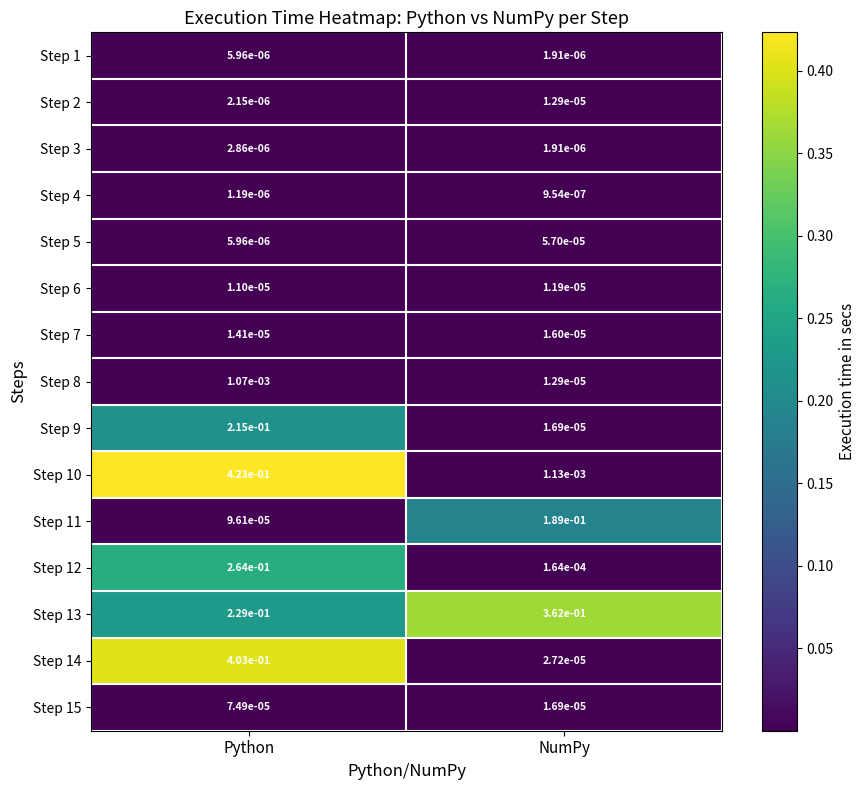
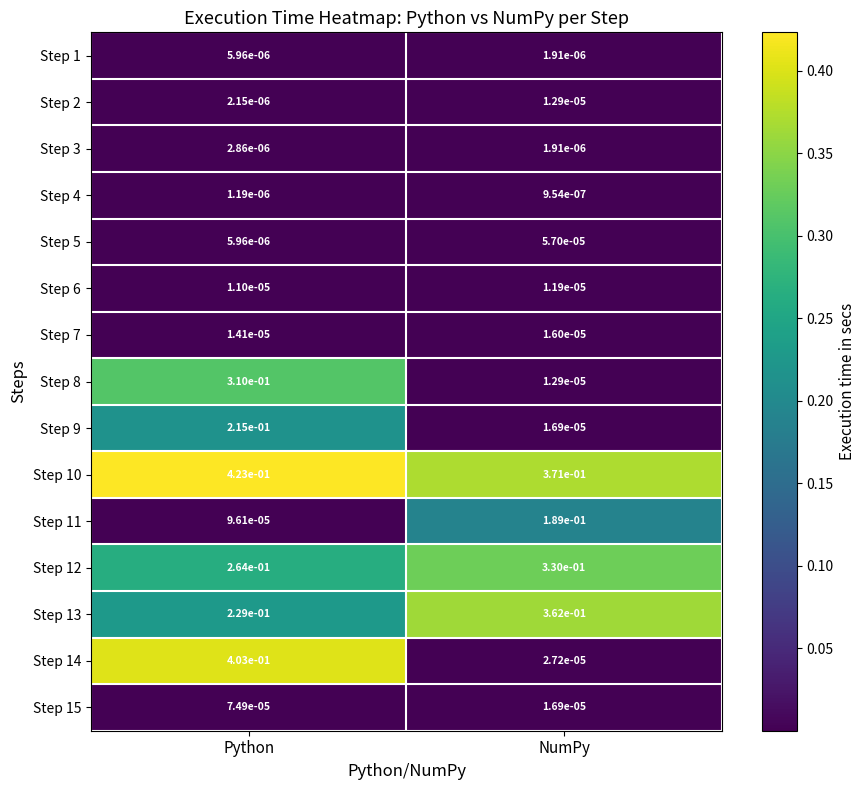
  {
    "Step 1": {
      "Python": "5.96e-06",
      "NumPy": "1.91e-06"
    },
    "Step 2": {
      "Python": "2.15e-06",
      "NumPy": "1.29e-05"
    },
    "Step 3": {
      "Python": "2.86e-06",
      "NumPy": "1.91e-06"
    },
    "Step 4": {
      "Python": "1.19e-06",
      "NumPy": "9.54e-07"
    },
    "Step 5": {
      "Python": "5.96e-06",
      "NumPy": "5.70e-05"
    },
    "Step 6": {
      "Python": "1.10e-05",
      "NumPy": "1.19e-05"
    },
    "Step 7": {
      "Python": "1.41e-05",
      "NumPy": "1.60e-05"
    },
    "Step 8": {
-     "Python": "1.07e-03",
+     "Python": "3.10e-01",
      "NumPy": "1.29e-05"
    },
    "Step 9": {
      "Python": "2.15e-01",
      "NumPy": "1.69e-05"
    },
    "Step 10": {
      "Python": "4.23e-01",
-     "NumPy": "1.13e-03"
+     "NumPy": "3.71e-01"
    },
    "Step 11": {
      "Python": "9.61e-05",
      "NumPy": "1.89e-01"
    },
    "Step 12": {
      "Python": "2.64e-01",
-     "NumPy": "1.64e-04"
+     "NumPy": "3.30e-01"
    },
    "Step 13": {
      "Python": "2.29e-01",
      "NumPy": "3.62e-01"
    },
    "Step 14": {
      "Python": "4.03e-01",
      "NumPy": "2.72e-05"
    },
    "Step 15": {
      "Python": "7.49e-05",
      "NumPy": "1.69e-05"
    }
  }
